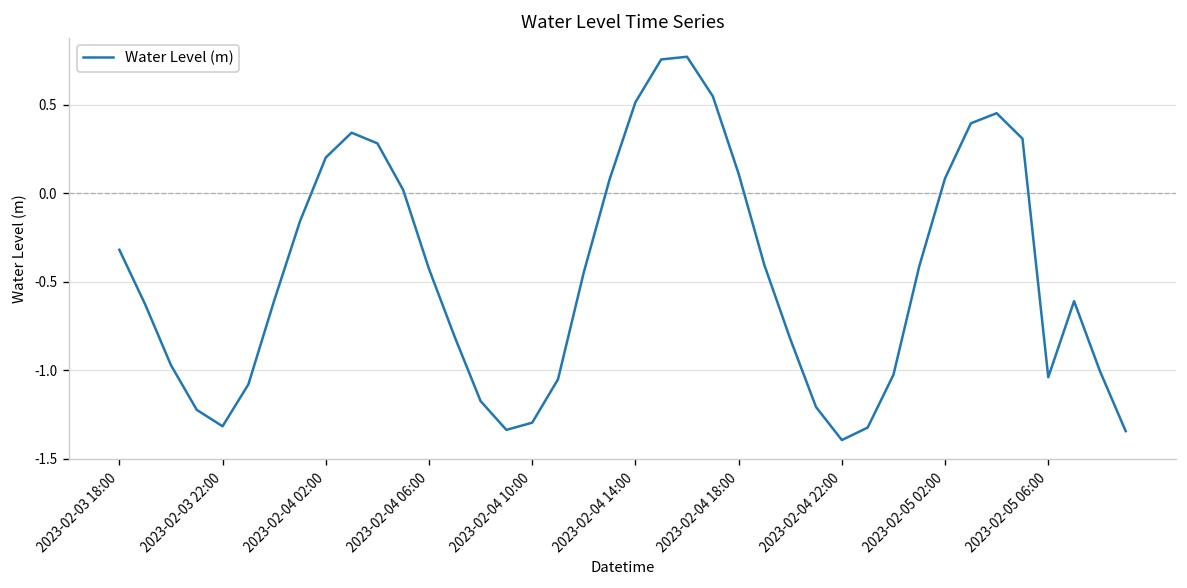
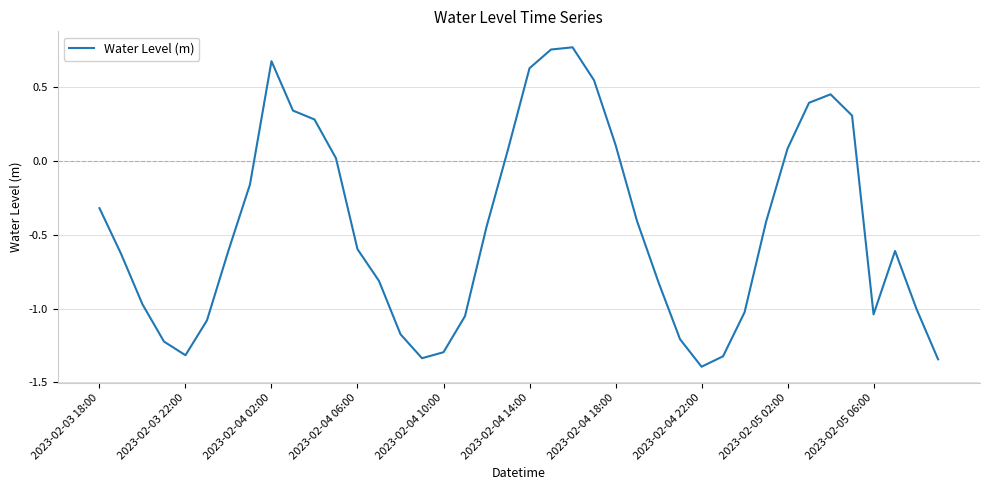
  {
    "2023-02-03 18:00": -0.32,
    "2023-02-03 22:00": -1.32,
-   "2023-02-04 02:00": 0.20,
-   "2023-02-04 06:00": -0.43,
+   "2023-02-04 02:00": 0.68,
+   "2023-02-04 06:00": -0.60,
    "2023-02-04 10:00": -1.30,
-   "2023-02-04 14:00": 0.51,
+   "2023-02-04 14:00": 0.63,
    "2023-02-04 18:00": 0.11,
    "2023-02-04 22:00": -1.39,
    "2023-02-05 02:00": 0.08,
    "2023-02-05 06:00": -1.04
  }
